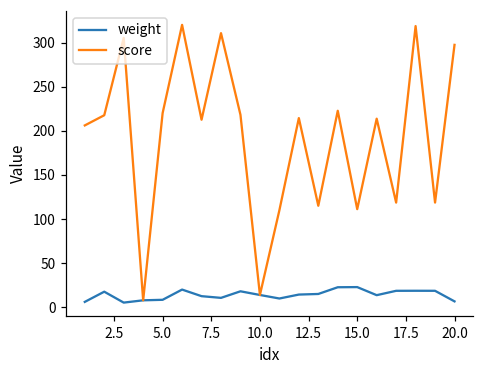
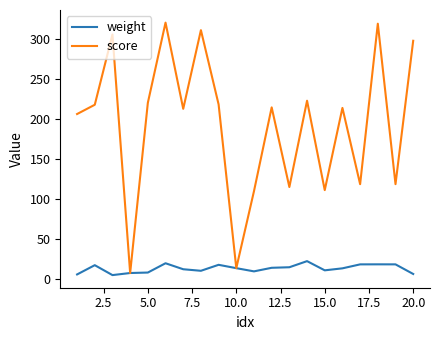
  {
    "weight": {
      "5.0": 10,
-     "15.0": 20,
+     "15.0": 10,
      "20.0": 10
    },
    "score": {
      "5.0": 220,
      "15.0": 110,
      "20.0": 300
    }
  }
